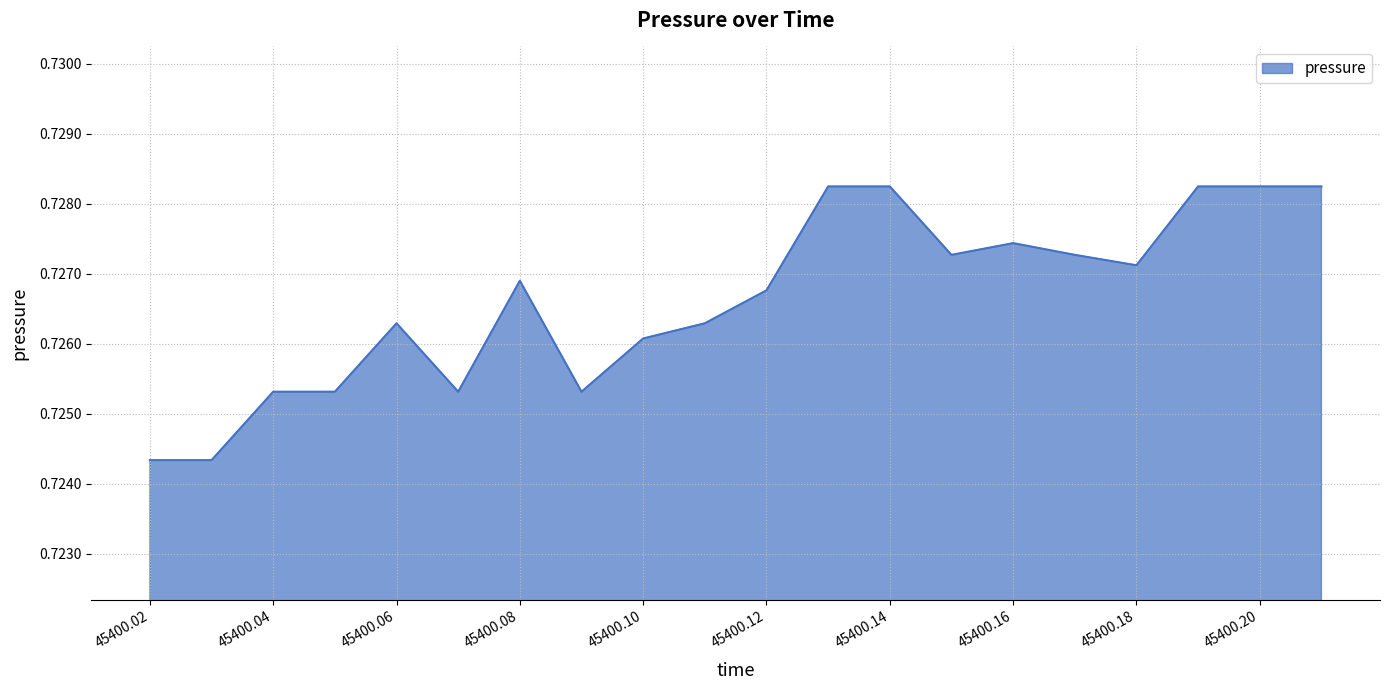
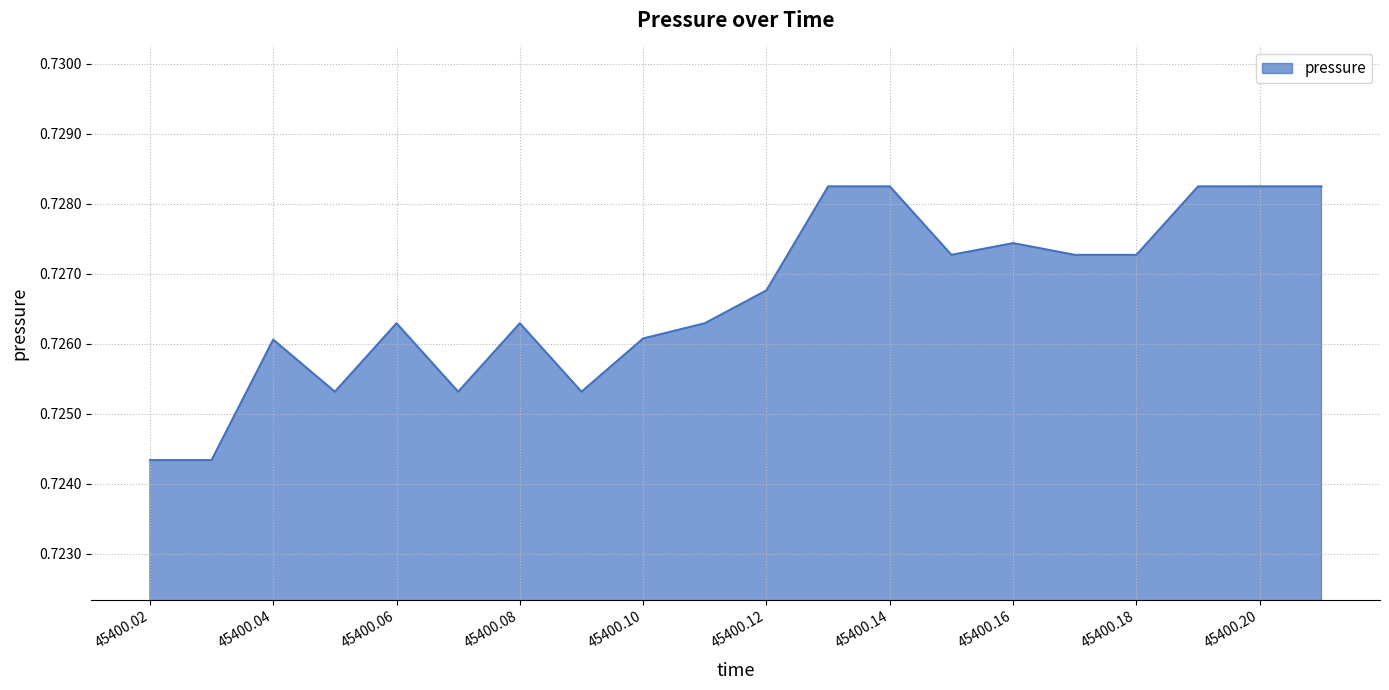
  {
    "45400.02": 0.7243,
-   "45400.04": 0.7253,
+   "45400.04": 0.7261,
    "45400.06": 0.7263,
-   "45400.08": 0.7269,
+   "45400.08": 0.7263,
    "45400.10": 0.7261,
    "45400.12": 0.7268,
    "45400.14": 0.7283,
    "45400.16": 0.7274,
-   "45400.18": 0.7271,
+   "45400.18": 0.7273,
    "45400.20": 0.7283
  }
